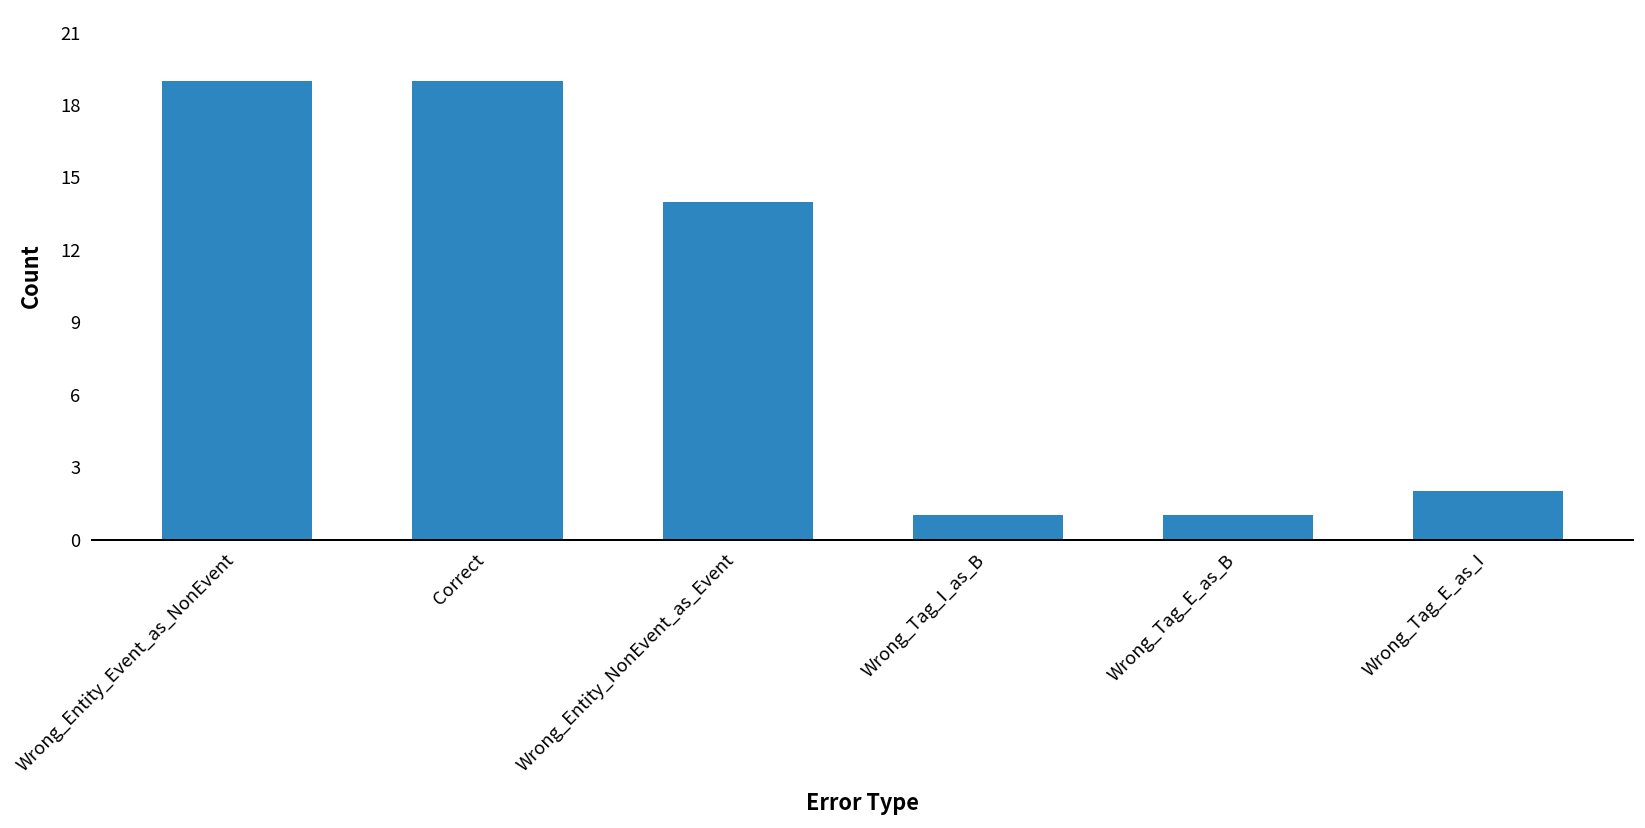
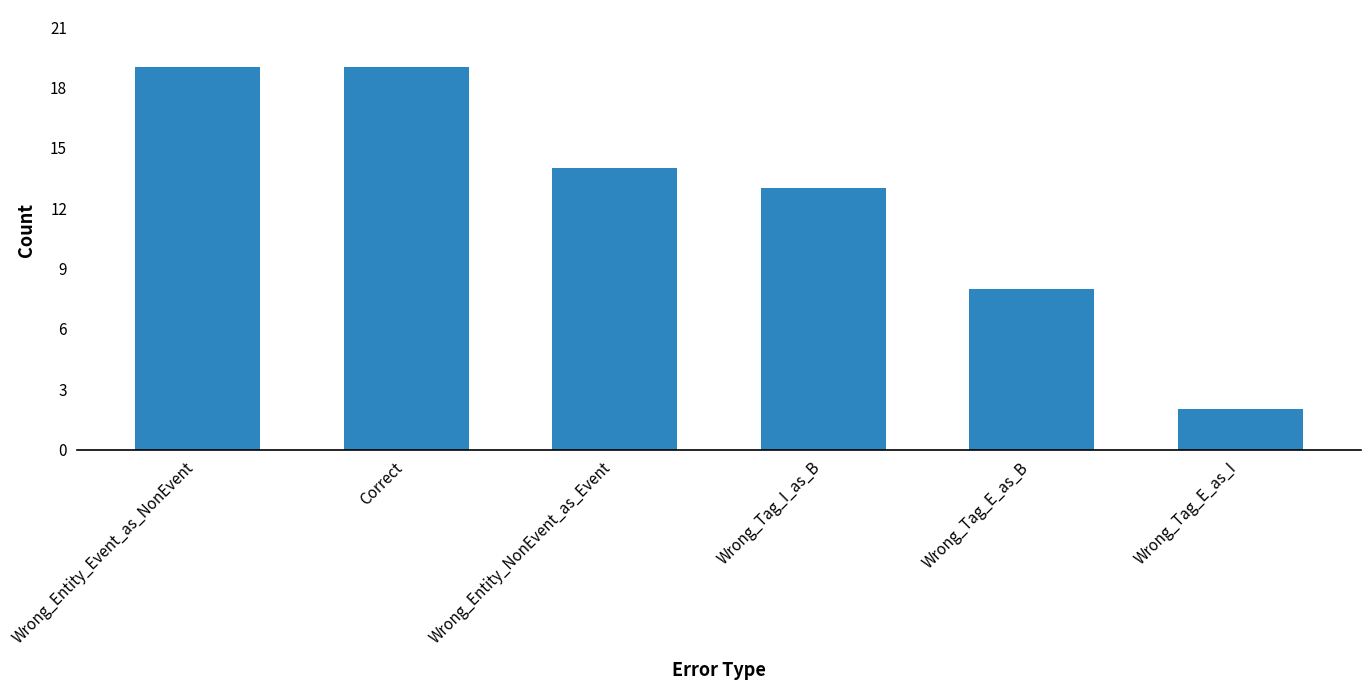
  {
    "Wrong_Entity_Event_as_NonEvent": 19,
    "Correct": 19,
    "Wrong_Entity_NonEvent_as_Event": 14,
-   "Wrong_Tag_I_as_B": 1,
-   "Wrong_Tag_E_as_B": 1,
+   "Wrong_Tag_I_as_B": 13,
+   "Wrong_Tag_E_as_B": 8,
    "Wrong_Tag_E_as_I": 2
  }
